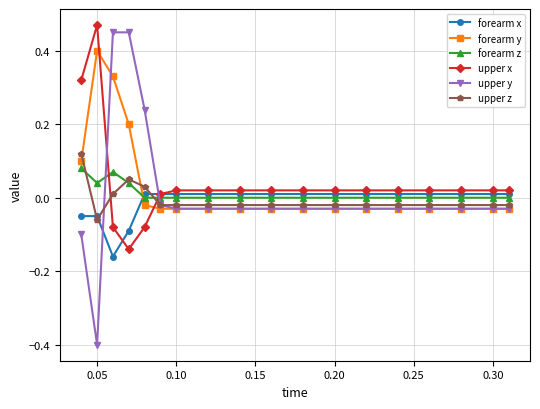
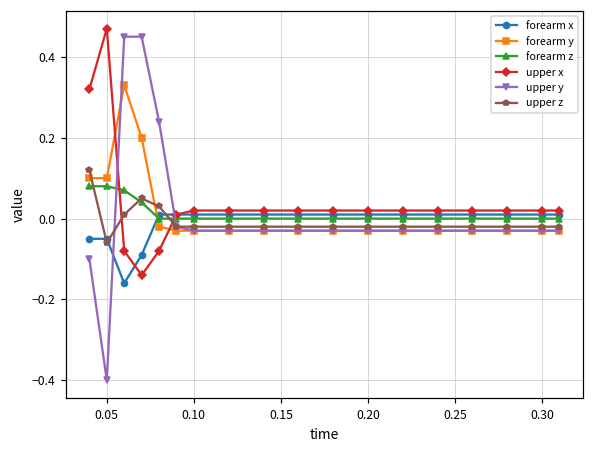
  {
    "forearm x": {
      "0.05": -0.05,
      "0.10": 0.01,
      "0.20": 0.01,
      "0.30": 0.01
    },
    "forearm y": {
-     "0.05": 0.4
+     "0.05": 0.1
    },
    "forearm z": {
-     "0.05": 0.04,
+     "0.05": 0.08,
      "0.10": 0.00,
      "0.20": 0.00,
      "0.30": 0.00
    },
    "upper x": {
      "0.05": 0.47,
      "0.10": 0.02,
      "0.20": 0.02,
      "0.30": 0.02
    },
    "upper y": {
      "0.05": -0.40
    },
    "upper z": {
      "0.05": -0.06,
      "0.10": -0.02,
      "0.20": -0.02,
      "0.30": -0.02
    }
  }
